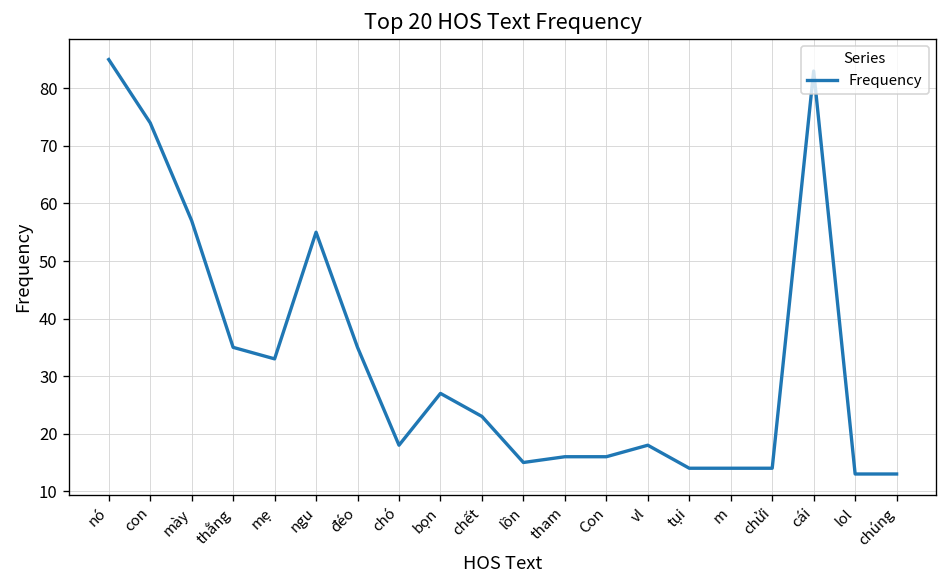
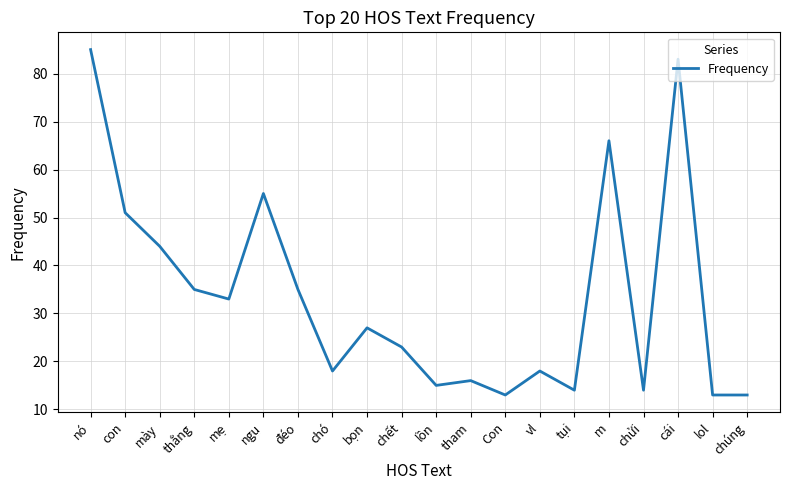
  {
    "nó": 85,
-   "con": 74,
-   "mày": 57,
+   "con": 51,
+   "mày": 44,
    "thằng": 35,
    "mẹ": 33,
    "ngu": 55,
    "đéo": 35,
    "chó": 18,
    "bọn": 27,
    "chết": 23,
    "lồn": 15,
    "tham": 16,
-   "Con": 16,
+   "Con": 13,
    "vl": 18,
    "tụi": 14,
-   "m": 14,
+   "m": 66,
    "chửi": 14,
    "lol": 13,
    "chúng": 13
  }
